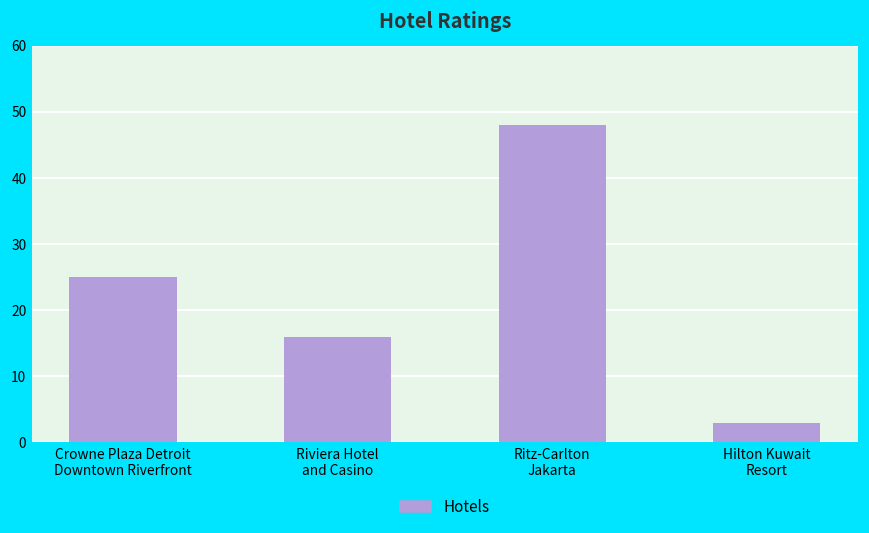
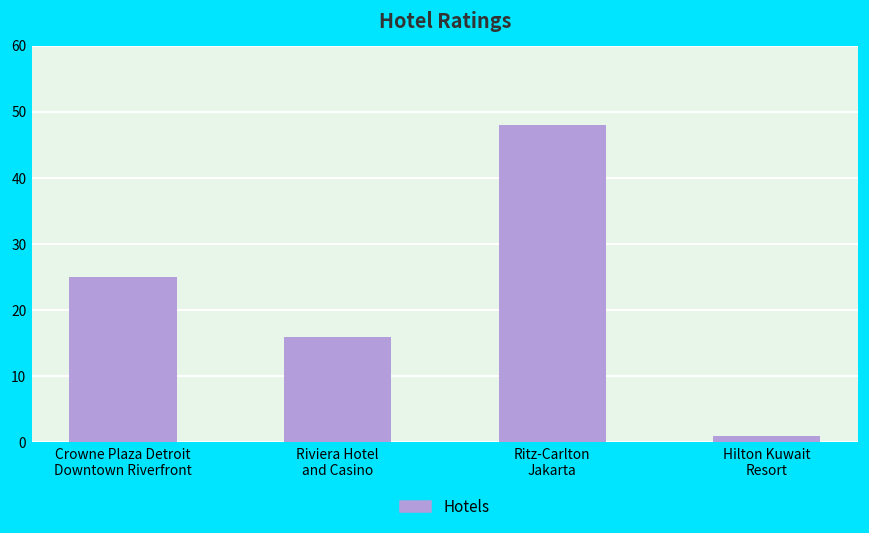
  {
    "Crowne Plaza Detroit Downtown Riverfront": 25,
    "Riviera Hotel and Casino": 16,
    "Ritz-Carlton Jakarta": 48,
-   "Hilton Kuwait Resort": 3
+   "Hilton Kuwait Resort": 1
  }
